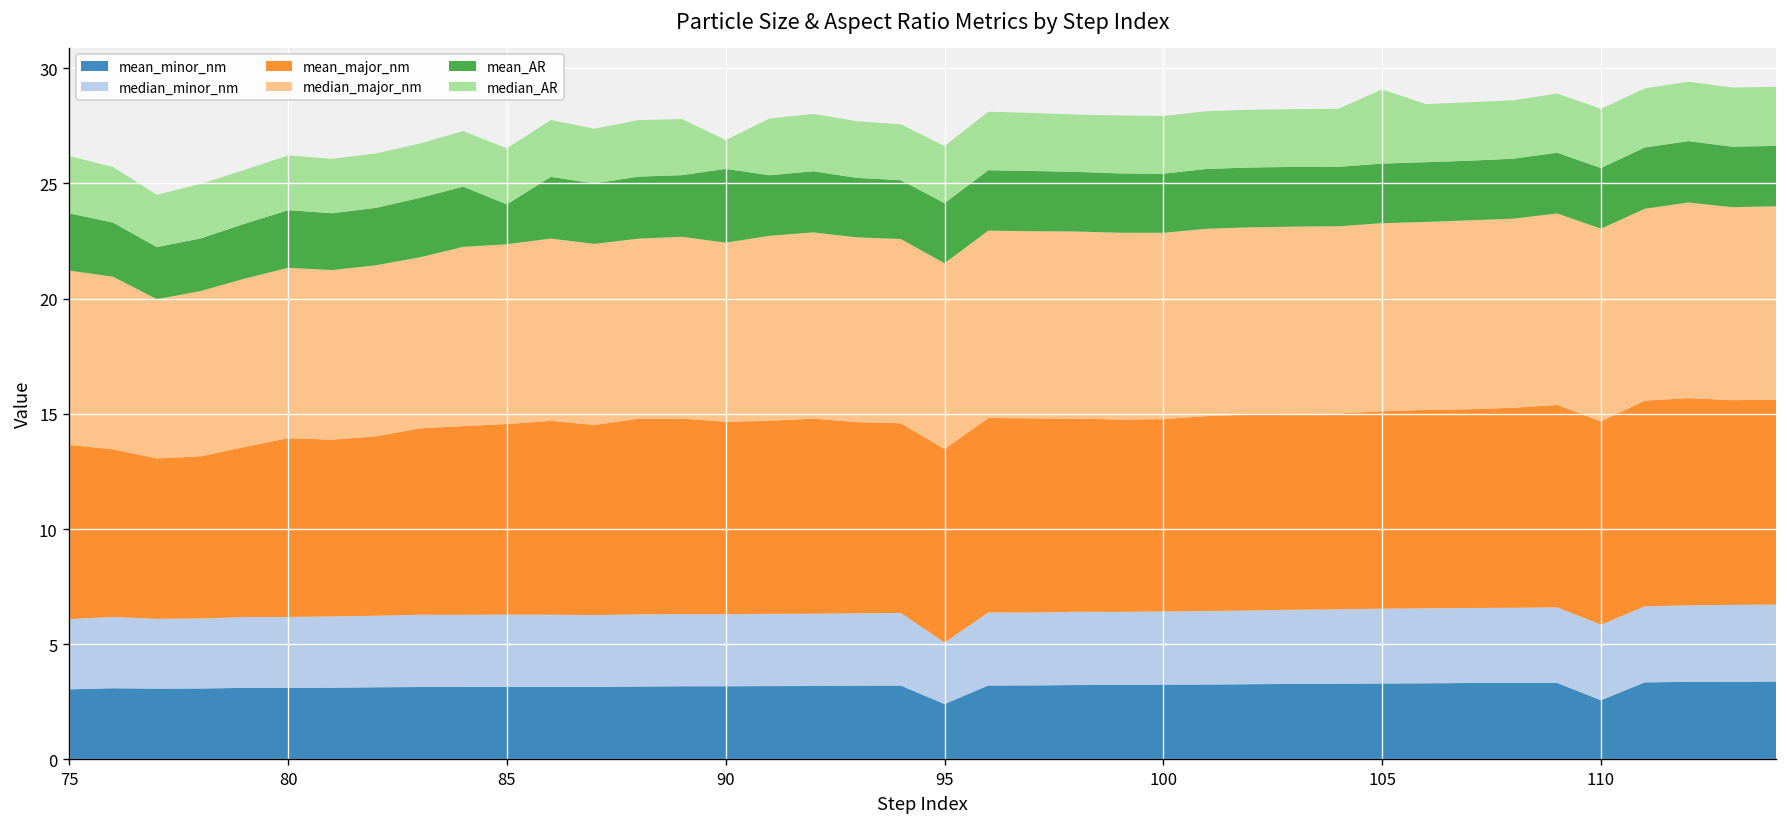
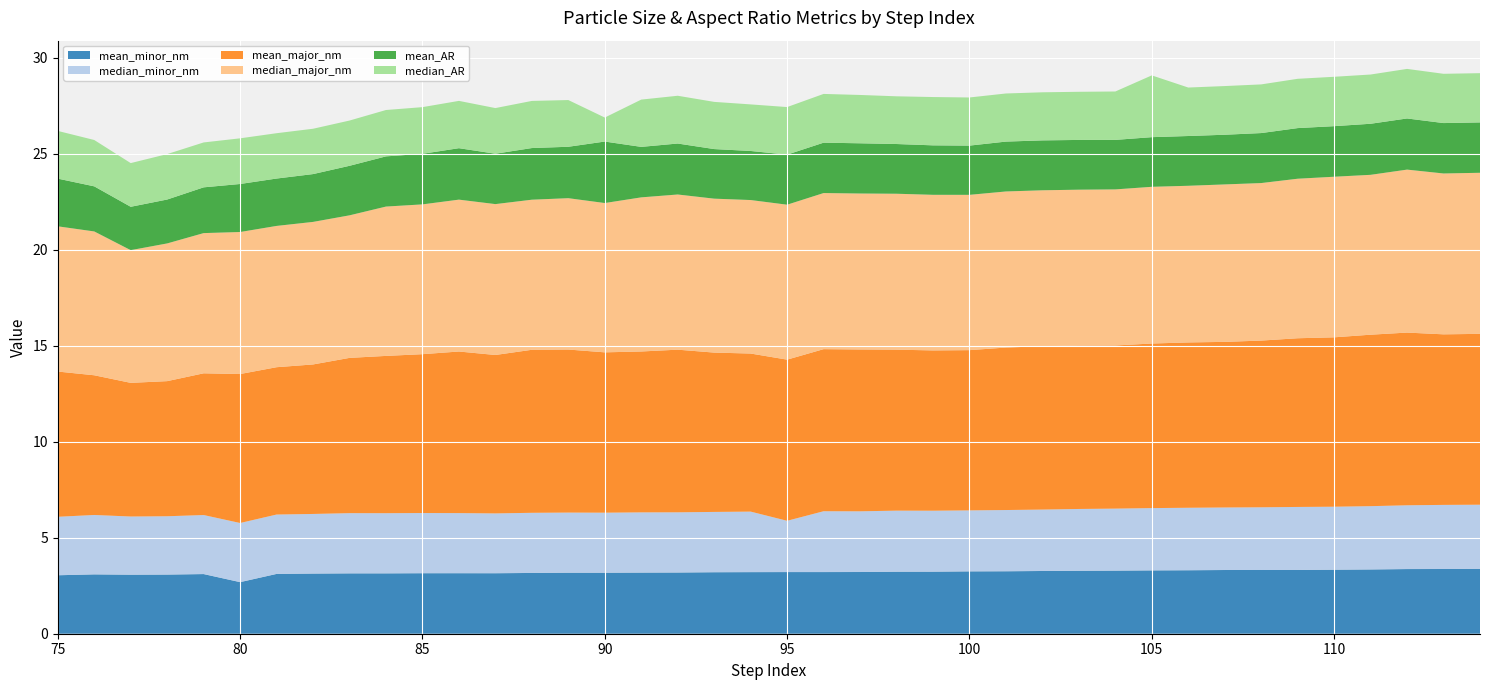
  {
    "mean_minor_nm": {
      "75": 3.0,
-     "80": 3.1,
+     "80": 2.7,
      "85": 3.2,
      "90": 3.2,
-     "95": 2.4,
+     "95": 3.2,
      "100": 3.2,
      "105": 3.3,
-     "110": 2.6
+     "110": 3.3
    },
    "median_minor_nm": {
      "75": 3.0,
      "80": 3.1,
      "85": 3.1,
      "90": 3.1,
      "95": 2.7,
      "100": 3.2,
      "105": 3.2,
      "110": 3.3
    },
    "mean_major_nm": {
      "75": 7.6,
      "80": 7.8,
      "85": 8.3,
      "90": 8.4,
      "95": 8.4,
      "100": 8.3,
      "105": 8.6,
      "110": 8.8
    },
    "median_major_nm": {
      "75": 7.6,
      "80": 7.4,
      "85": 7.8,
      "90": 7.8,
      "95": 8.1,
      "100": 8.1,
      "105": 8.2,
      "110": 8.4
    },
    "mean_AR": {
      "75": 2.5,
      "80": 2.5,
-     "85": 1.7,
+     "85": 2.6,
      "90": 3.2,
      "95": 2.6,
      "100": 2.6,
      "105": 2.6,
      "110": 2.6
    },
    "median_AR": {
      "75": 2.5,
      "80": 2.4,
      "85": 2.4,
      "90": 1.2,
      "95": 2.5,
      "100": 2.5,
      "105": 3.2,
      "110": 2.6
    }
  }
